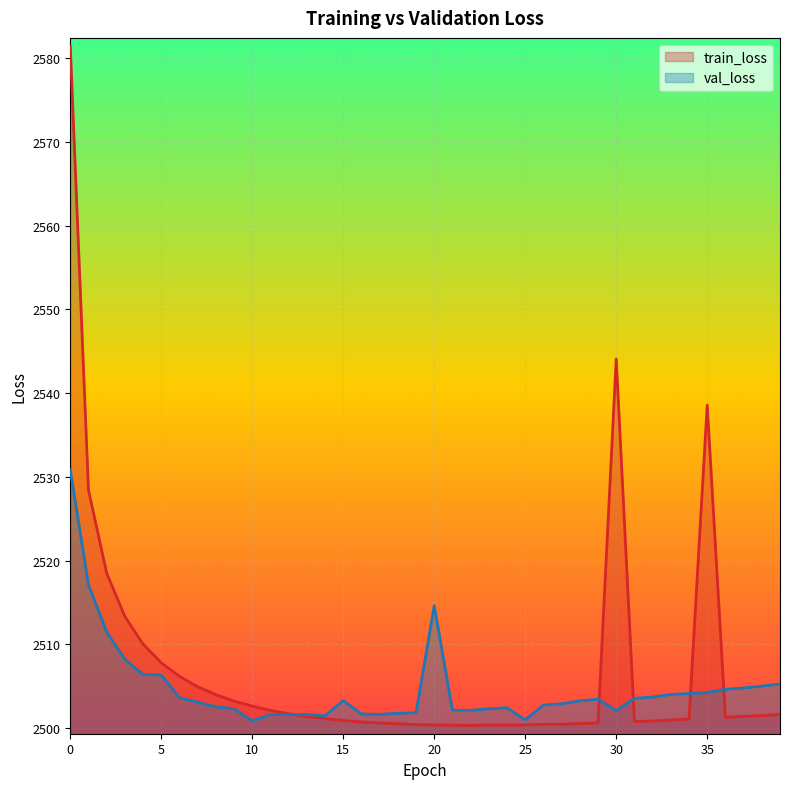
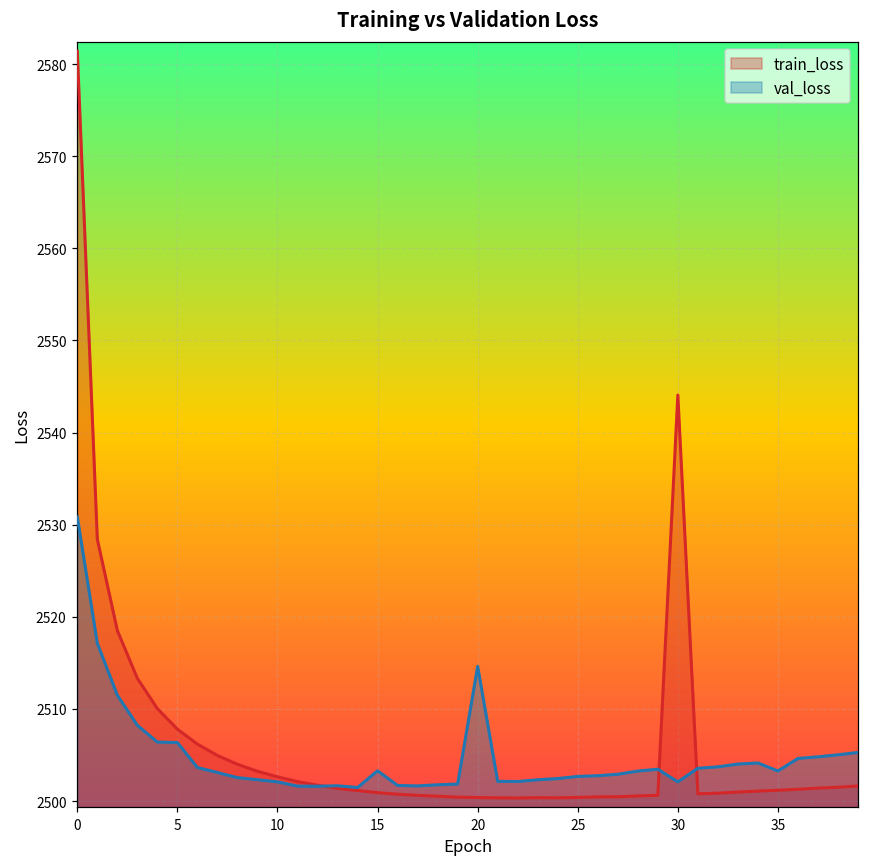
  {
    "train_loss": {
      "0": 2581,
      "5": 2508,
      "10": 2503,
      "15": 2501,
      "20": 2500,
      "25": 2500,
      "30": 2544,
-     "35": 2539
+     "35": 2501
    },
    "val_loss": {
      "0": 2531,
      "5": 2506,
-     "10": 2501,
+     "10": 2502,
      "15": 2503,
      "20": 2515,
-     "25": 2501,
+     "25": 2503,
      "30": 2502,
-     "35": 2504
+     "35": 2503
    }
  }
